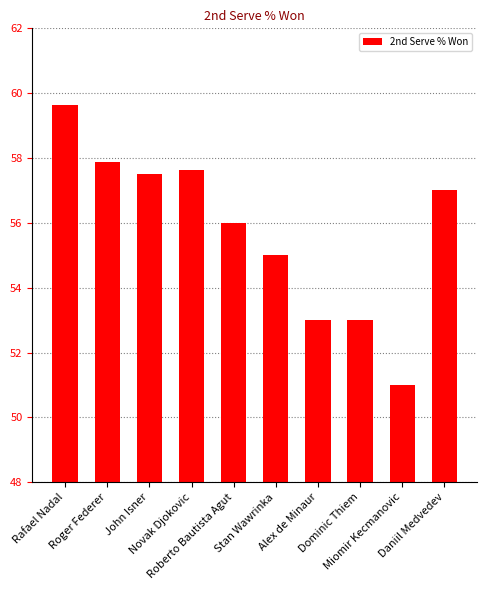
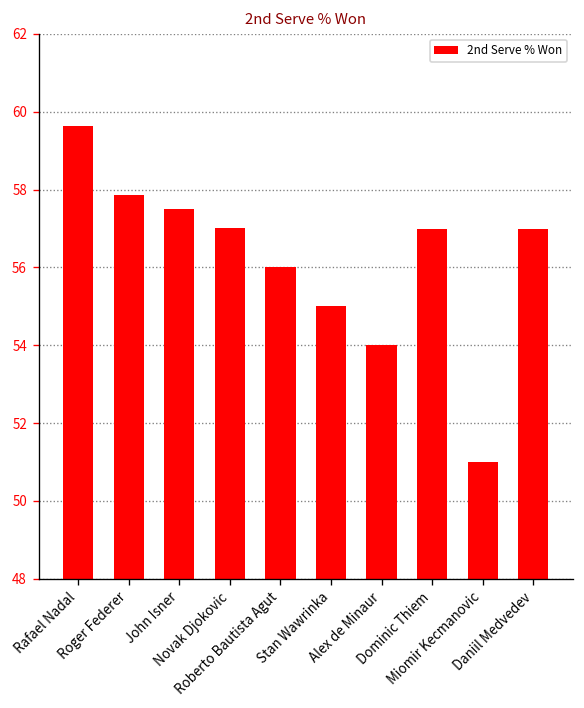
  {
    "Rafael Nadal": 59.6,
    "Roger Federer": 57.9,
    "John Isner": 57.5,
-   "Novak Djokovic": 57.6,
+   "Novak Djokovic": 57.0,
    "Roberto Bautista Agut": 56.0,
    "Stan Wawrinka": 55.0,
-   "Alex de Minaur": 53,
-   "Dominic Thiem": 53,
+   "Alex de Minaur": 54,
+   "Dominic Thiem": 57,
    "Miomir Kecmanovic": 51.0,
    "Daniil Medvedev": 57.0
  }
